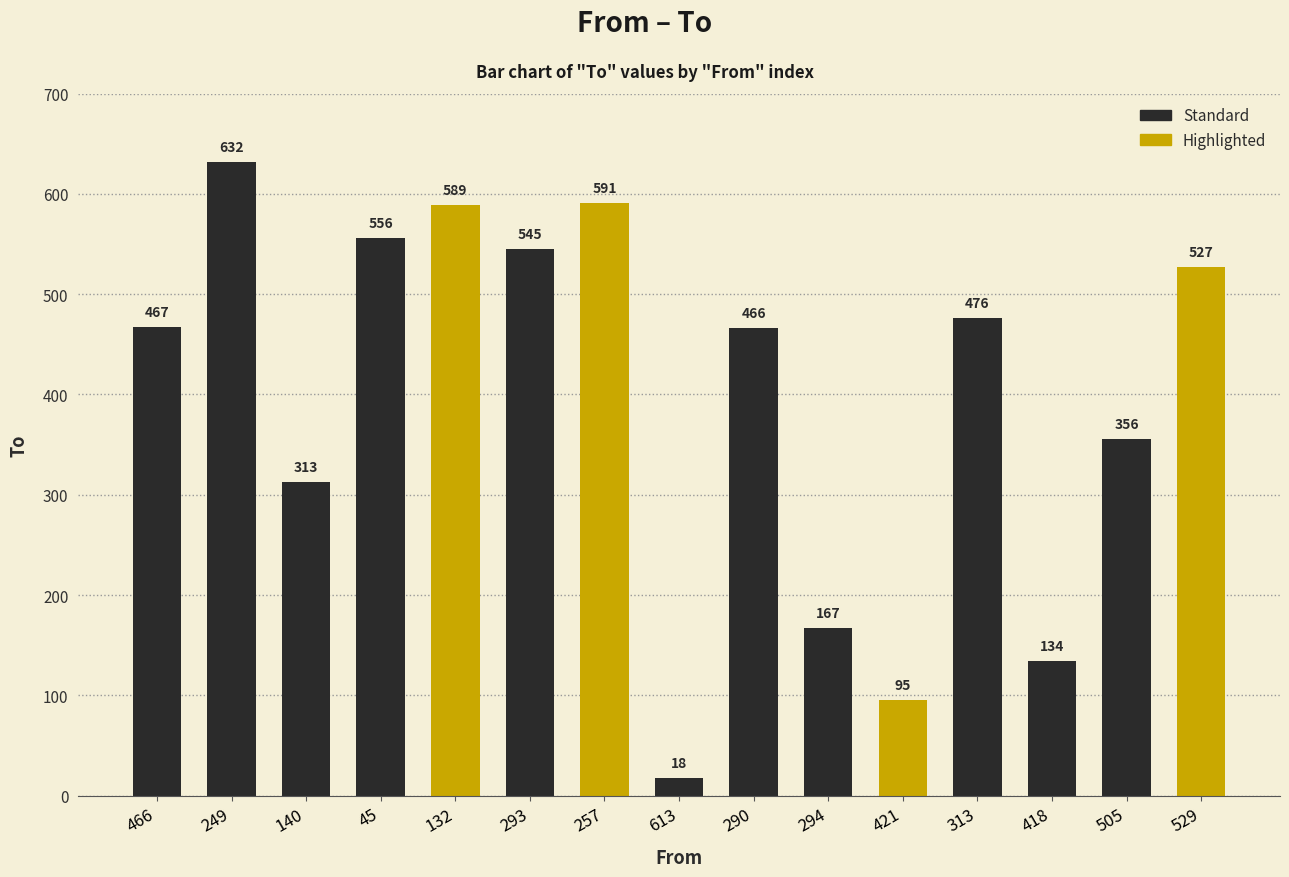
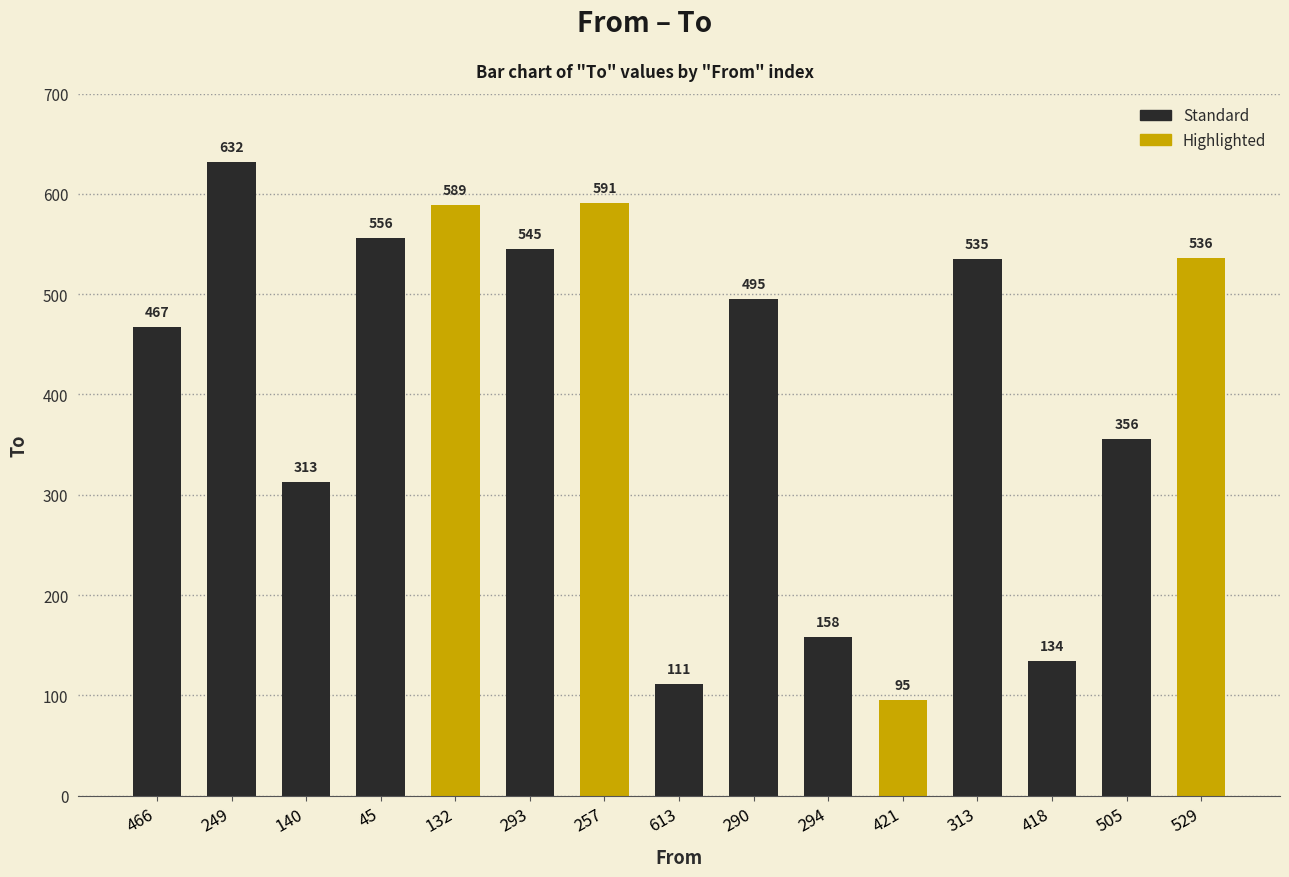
  {
    "466": 467,
    "249": 632,
    "140": 313,
    "45": 556,
    "132": 589,
    "293": 545,
    "257": 591,
-   "613": 18,
-   "290": 466,
-   "294": 167,
+   "613": 111,
+   "290": 495,
+   "294": 158,
    "421": 95,
-   "313": 476,
+   "313": 535,
    "418": 134,
    "505": 356,
-   "529": 527
+   "529": 536
  }
